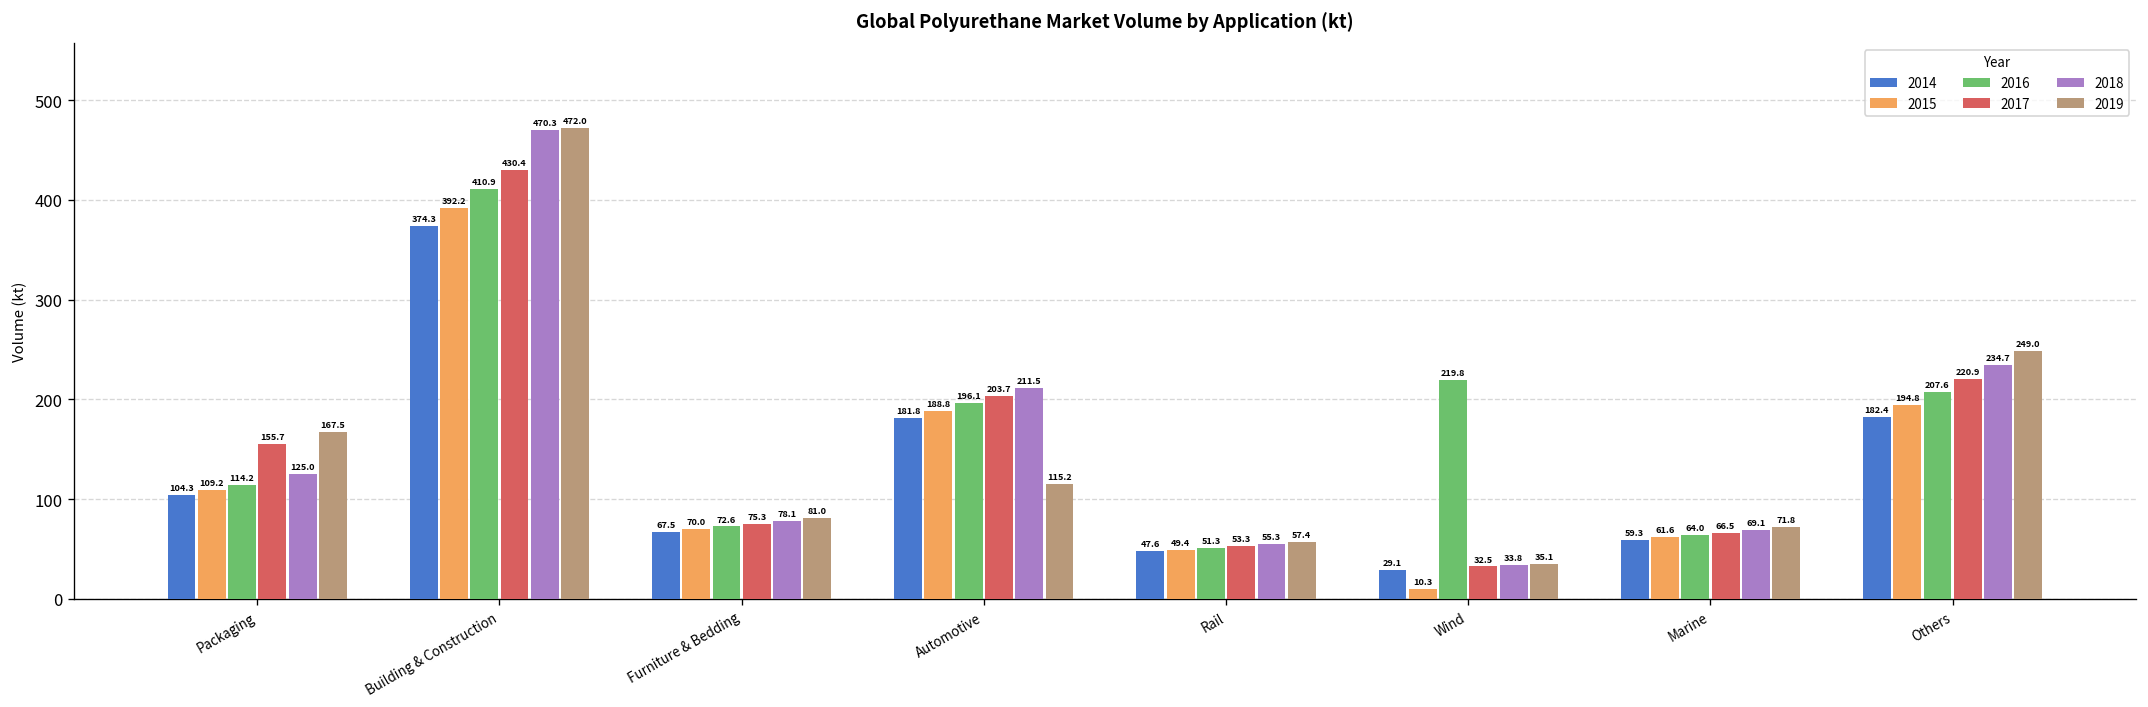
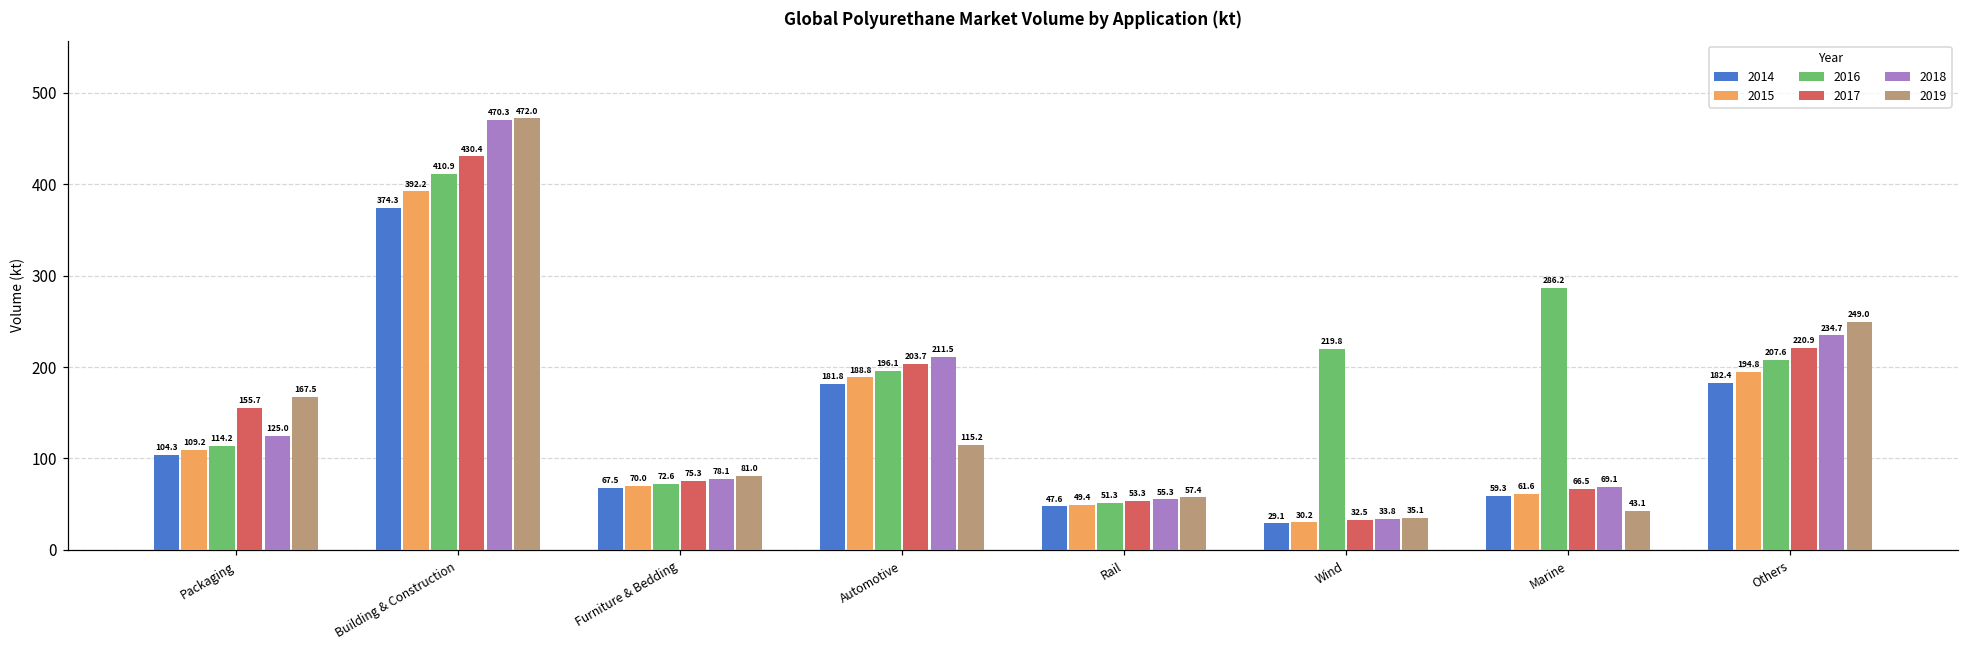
  {
    "2014": {
      "Packaging": 104.3,
      "Building & Construction": 374.3,
      "Furniture & Bedding": 67.5,
      "Automotive": 181.8,
      "Rail": 47.6,
      "Wind": 29.1,
      "Marine": 59.3,
      "Others": 182.4
    },
    "2015": {
      "Packaging": 109.2,
      "Building & Construction": 392.2,
      "Furniture & Bedding": 70.0,
      "Automotive": 188.8,
      "Rail": 49.4,
-     "Wind": 10.3,
+     "Wind": 30.2,
      "Marine": 61.6,
      "Others": 194.8
    },
    "2016": {
      "Packaging": 114.2,
      "Building & Construction": 410.9,
      "Furniture & Bedding": 72.6,
      "Automotive": 196.1,
      "Rail": 51.3,
      "Wind": 219.8,
-     "Marine": 64.0,
+     "Marine": 286.2,
      "Others": 207.6
    },
    "2017": {
      "Packaging": 155.7,
      "Building & Construction": 430.4,
      "Furniture & Bedding": 75.3,
      "Automotive": 203.7,
      "Rail": 53.3,
      "Wind": 32.5,
      "Marine": 66.5,
      "Others": 220.9
    },
    "2018": {
      "Packaging": 125.0,
      "Building & Construction": 470.3,
      "Furniture & Bedding": 78.1,
      "Automotive": 211.5,
      "Rail": 55.3,
      "Wind": 33.8,
      "Marine": 69.1,
      "Others": 234.7
    },
    "2019": {
      "Packaging": 167.5,
      "Building & Construction": 472.0,
      "Furniture & Bedding": 81.0,
      "Automotive": 115.2,
      "Rail": 57.4,
      "Wind": 35.1,
-     "Marine": 71.8,
+     "Marine": 43.1,
      "Others": 249.0
    }
  }
